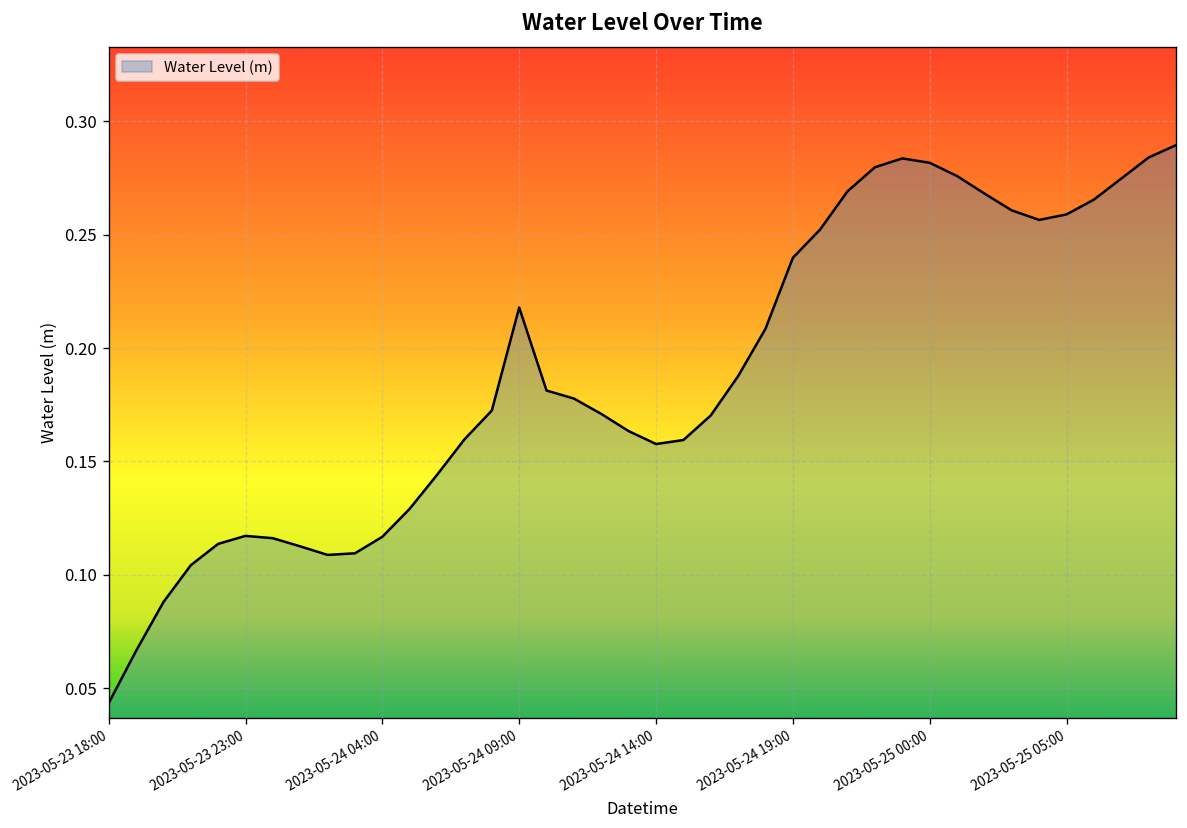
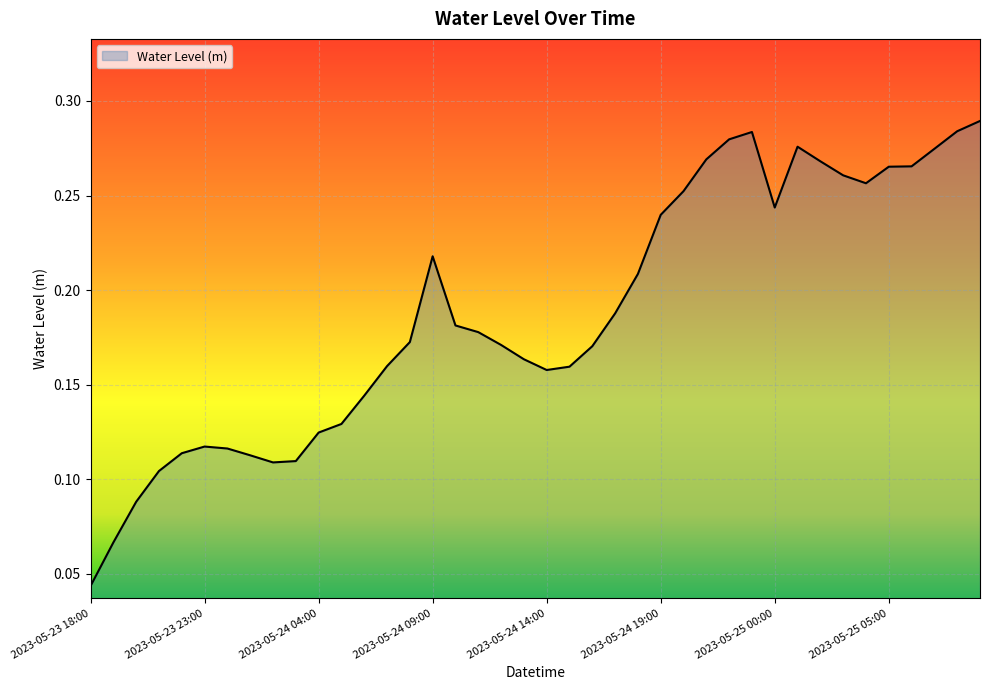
  {
    "2023-05-23 18:00": 0.043,
    "2023-05-23 23:00": 0.117,
-   "2023-05-24 04:00": 0.117,
+   "2023-05-24 04:00": 0.125,
    "2023-05-24 09:00": 0.218,
    "2023-05-24 14:00": 0.158,
    "2023-05-24 19:00": 0.240,
-   "2023-05-25 00:00": 0.282,
-   "2023-05-25 05:00": 0.259
+   "2023-05-25 00:00": 0.244,
+   "2023-05-25 05:00": 0.265
  }
